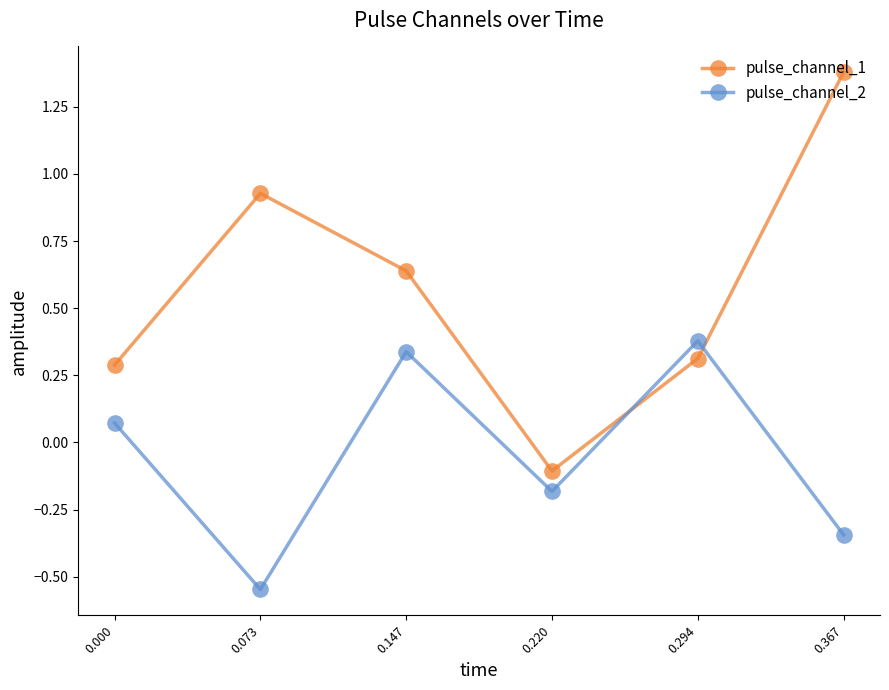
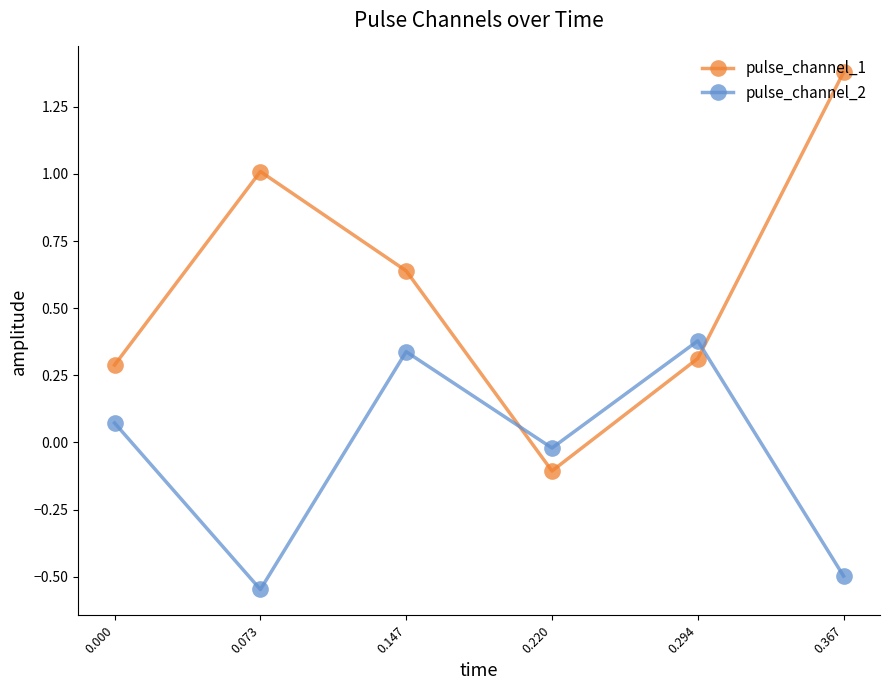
  {
    "pulse_channel_1": {
      "0.000": 0.29,
-     "0.073": 0.93,
+     "0.073": 1.01,
      "0.147": 0.64,
      "0.220": -0.11,
      "0.294": 0.31,
      "0.367": 1.38
    },
    "pulse_channel_2": {
      "0.000": 0.07,
      "0.073": -0.55,
      "0.147": 0.34,
-     "0.220": -0.18,
+     "0.220": -0.02,
      "0.294": 0.38,
-     "0.367": -0.34
+     "0.367": -0.50
    }
  }
